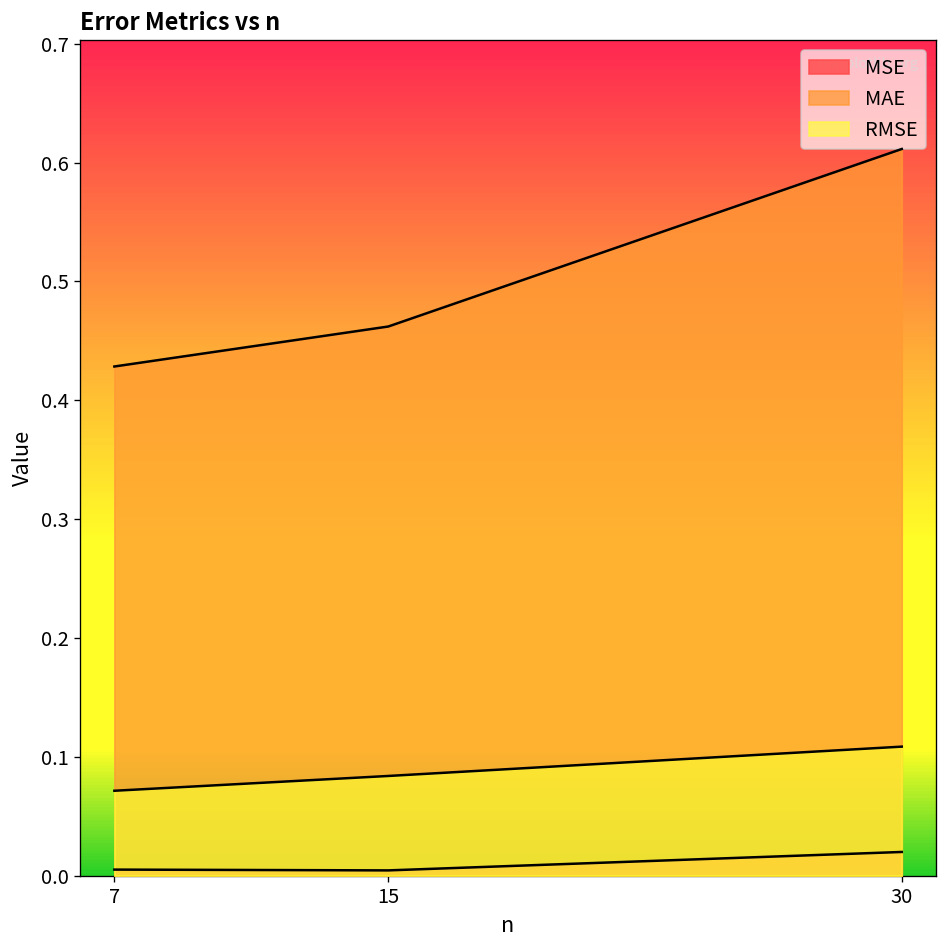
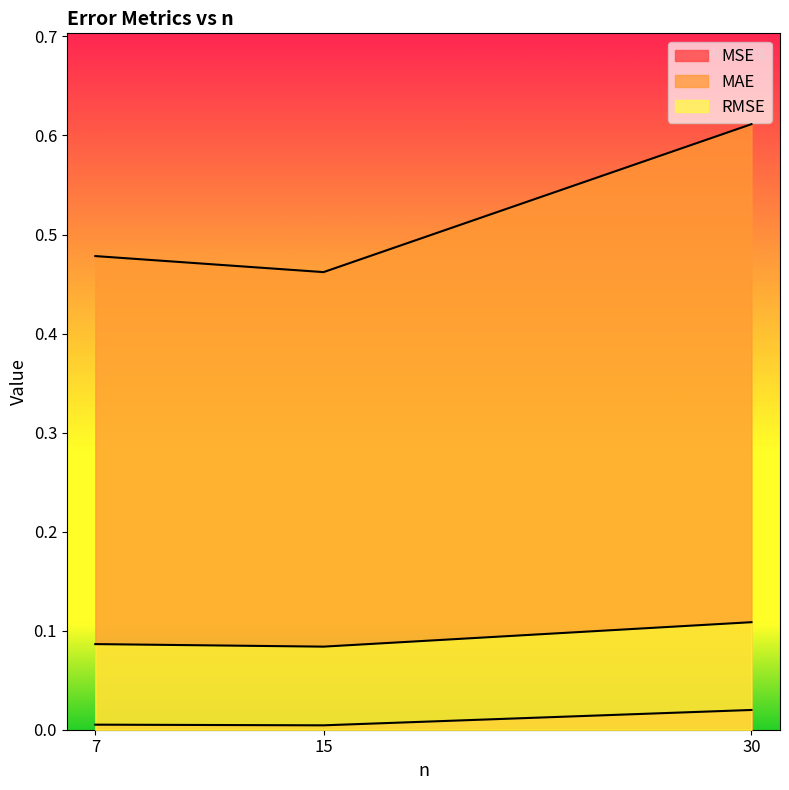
  {
    "MSE": {
      "7": 0.01,
      "15": 0.00,
      "30": 0.02
    },
    "MAE": {
-     "7": 0.43,
+     "7": 0.48,
      "15": 0.46,
      "30": 0.61
    },
    "RMSE": {
-     "7": 0.07,
+     "7": 0.09,
      "15": 0.08,
      "30": 0.11
    }
  }
